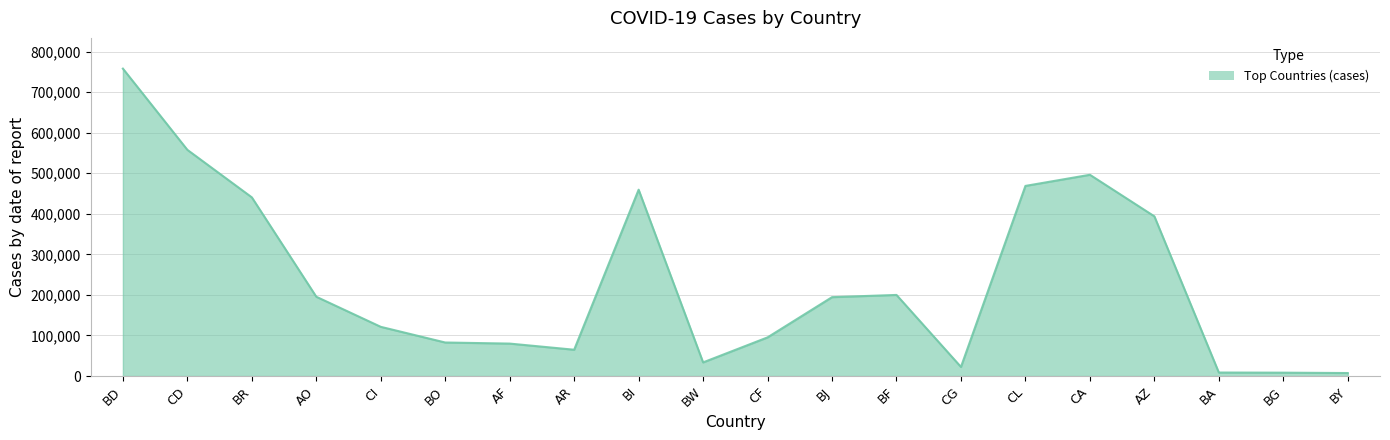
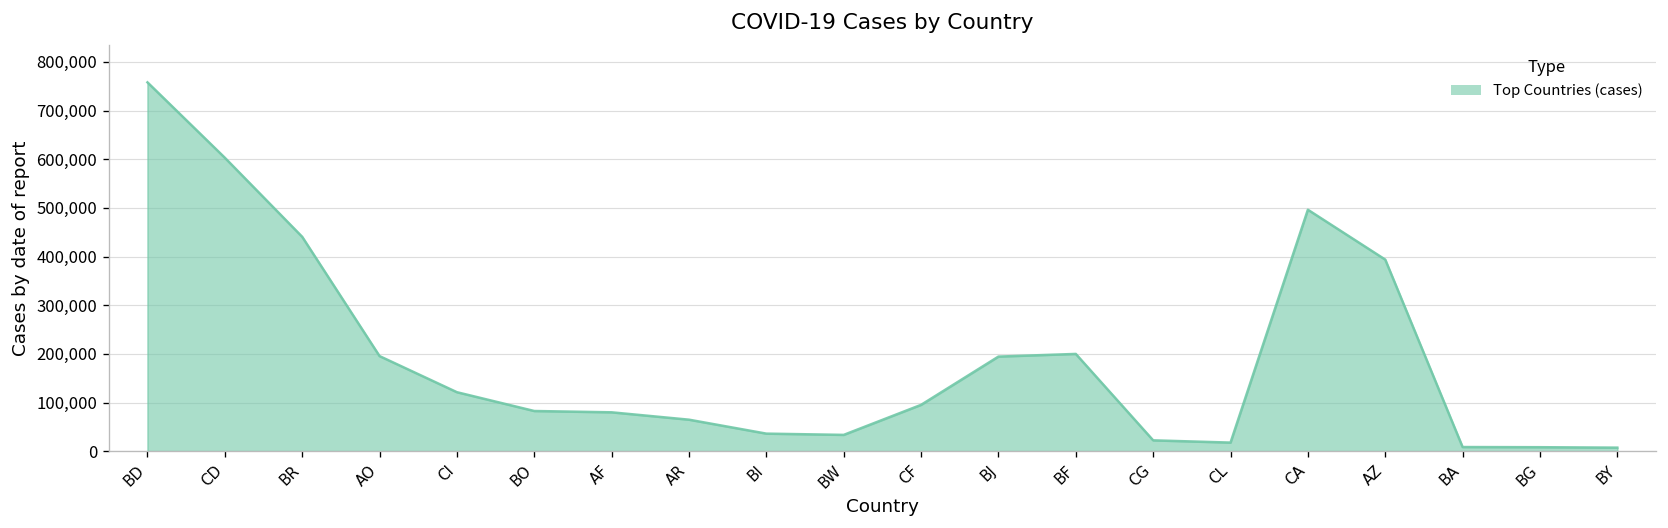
  {
    "BD": "760,000",
-   "CD": "560,000",
+   "CD": "600,000",
    "BR": "440,000",
    "AO": "200,000",
    "CI": "120,000",
    "BO": "80,000",
    "AF": "80,000",
    "AR": "60,000",
-   "BI": "460,000",
+   "BI": "40,000",
    "BW": "30,000",
    "CF": "100,000",
    "BJ": "190,000",
    "BF": "200,000",
    "CG": "20,000",
-   "CL": "470,000",
+   "CL": "20,000",
    "CA": "500,000",
    "AZ": "390,000",
    "BA": "10,000",
    "BG": "10,000",
    "BY": "10,000"
  }
